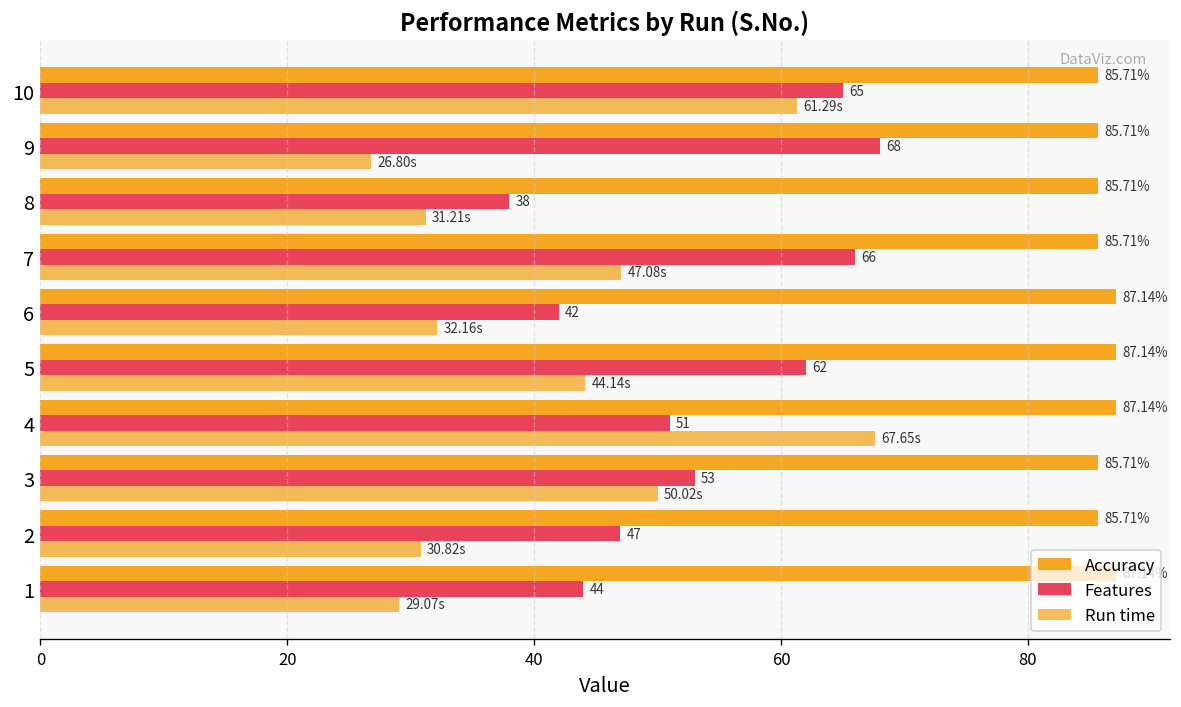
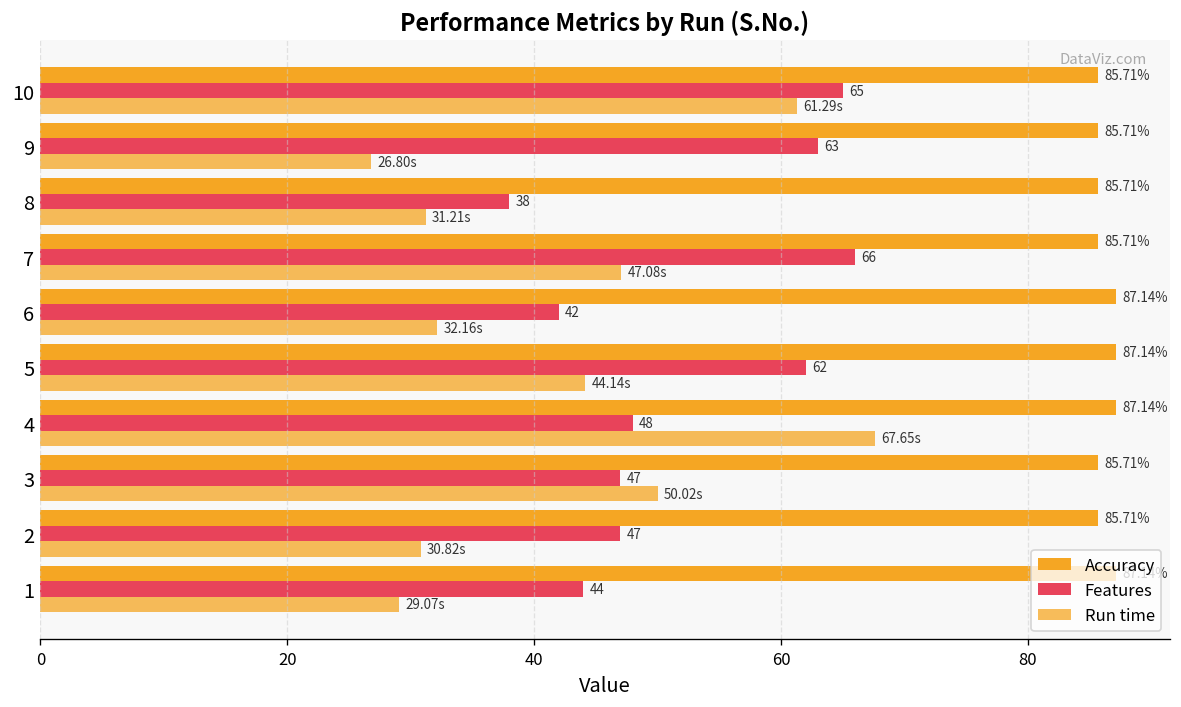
  {
    "Features": {
      "10": 65,
-     "9": 68,
+     "9": 63,
      "8": 38,
      "7": 66,
      "6": 42,
      "5": 62,
-     "4": 51,
-     "3": 53,
+     "4": 48,
+     "3": 47,
      "2": 47,
      "1": 44
    }
  }
